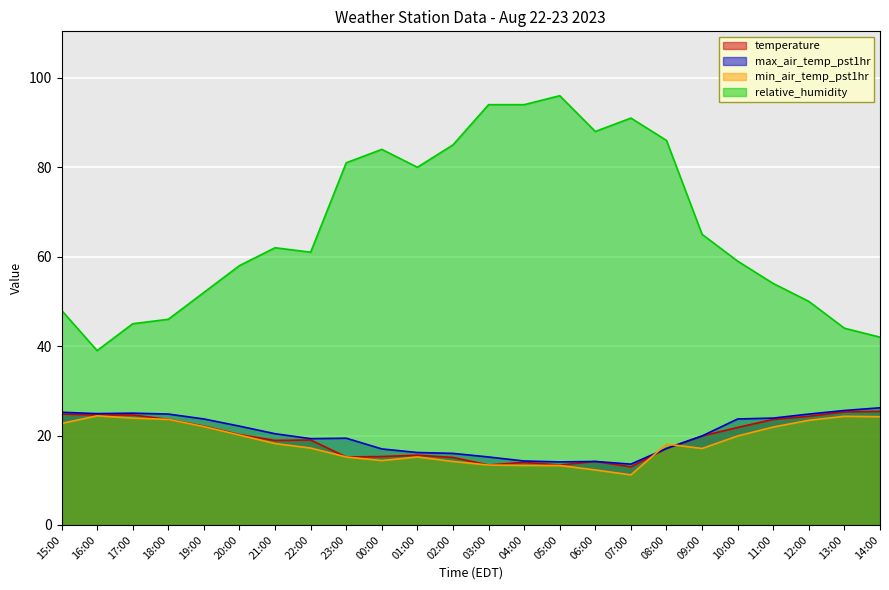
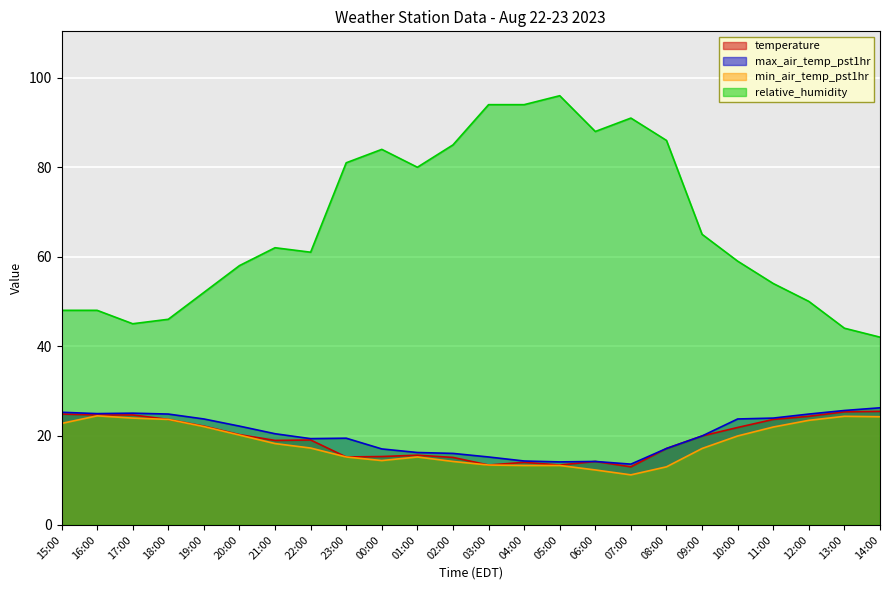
  {
    "temperature": {
      "21:00": 19,
      "00:00": 15,
      "02:00": 15,
      "07:00": 13,
      "10:00": 22,
      "14:00": 25
    },
    "max_air_temp_pst1hr": {
      "18:00": 25,
      "19:00": 24,
      "20:00": 22,
      "21:00": 20,
      "23:00": 19,
      "00:00": 17,
      "01:00": 16,
      "02:00": 16,
      "03:00": 15,
      "05:00": 14,
      "07:00": 14,
      "10:00": 24,
      "14:00": 26
    },
    "min_air_temp_pst1hr": {
      "15:00": 23,
      "17:00": 24,
      "21:00": 18,
      "22:00": 17,
      "00:00": 14,
      "02:00": 14,
      "04:00": 13,
      "06:00": 12,
      "07:00": 11,
-     "08:00": 18,
+     "08:00": 13,
      "09:00": 17,
      "10:00": 20,
      "11:00": 22,
      "12:00": 23,
      "13:00": 24,
      "14:00": 24
    },
    "relative_humidity": {
      "15:00": 48,
-     "16:00": 39,
+     "16:00": 48,
      "17:00": 45,
      "18:00": 46,
      "19:00": 52,
      "20:00": 58,
      "21:00": 62,
      "22:00": 61,
      "23:00": 81,
      "00:00": 84,
      "01:00": 80,
      "02:00": 85,
      "03:00": 94,
      "04:00": 94,
      "05:00": 96,
      "06:00": 88,
      "07:00": 91,
      "08:00": 86,
      "09:00": 65,
      "10:00": 59,
      "11:00": 54,
      "12:00": 50,
      "13:00": 44,
      "14:00": 42
    }
  }
